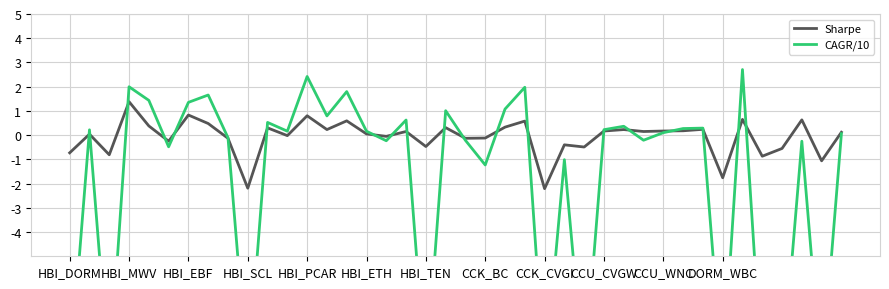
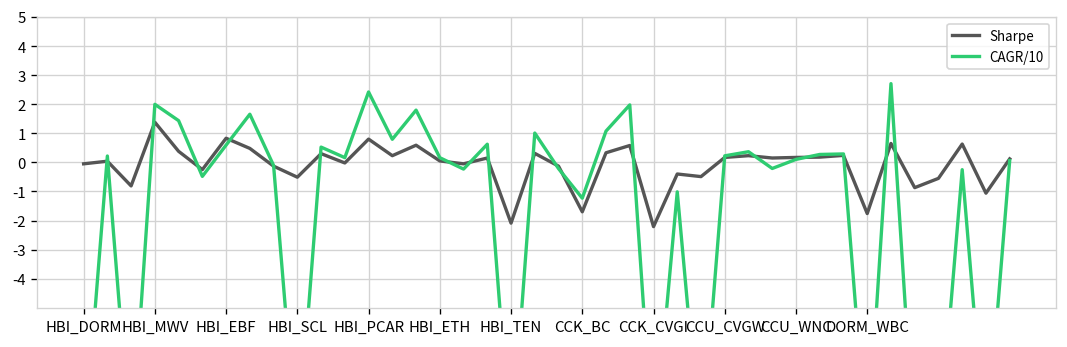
  {
    "Sharpe": {
-     "HBI_DORM": -0.7,
+     "HBI_DORM": -0.1,
      "HBI_MWV": 1.4,
      "HBI_EBF": 0.8,
-     "HBI_SCL": -2.2,
+     "HBI_SCL": -0.5,
      "HBI_PCAR": 0.8,
      "HBI_ETH": 0.1,
-     "HBI_TEN": -0.5,
-     "CCK_BC": -0.1,
+     "HBI_TEN": -2.1,
+     "CCK_BC": -1.7,
      "CCK_CVGI": -2.2,
      "DORM_WBC": -1.8
    },
    "CAGR/10": {
      "HBI_MWV": 2.0,
-     "HBI_EBF": 1.4,
+     "HBI_EBF": 0.6,
      "HBI_PCAR": 2.4,
      "HBI_ETH": 0.2,
      "CCK_BC": -1.2
    }
  }
